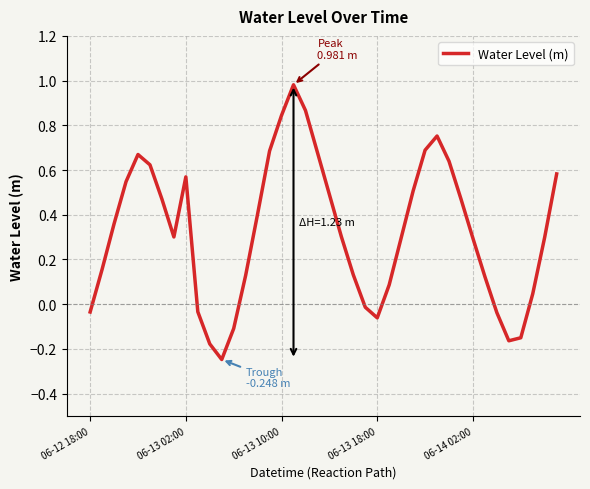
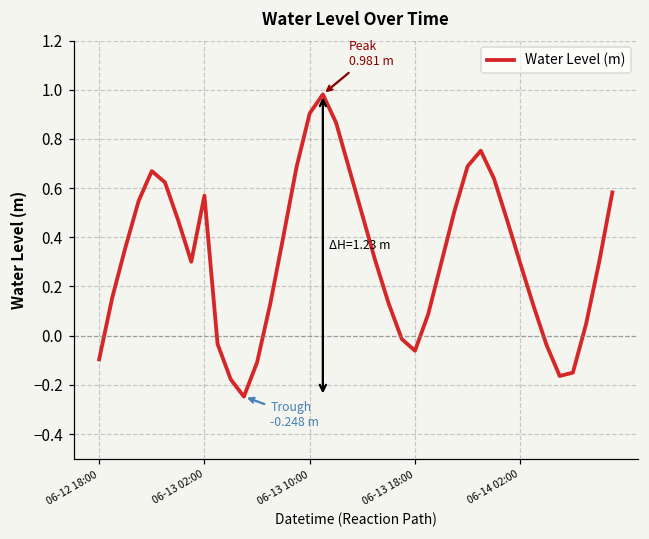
  {
-   "06-12 18:00": -0.04,
+   "06-12 18:00": -0.10,
    "06-13 02:00": 0.57,
-   "06-13 10:00": 0.84,
+   "06-13 10:00": 0.90,
    "06-13 18:00": -0.06,
    "06-14 02:00": 0.29
  }
